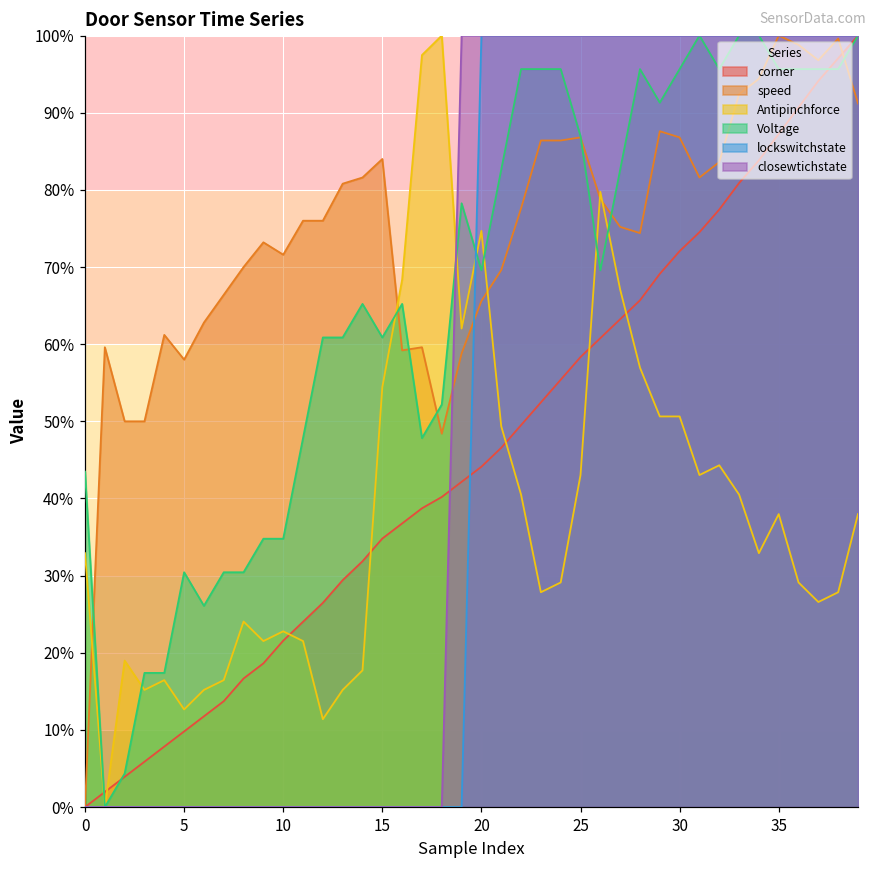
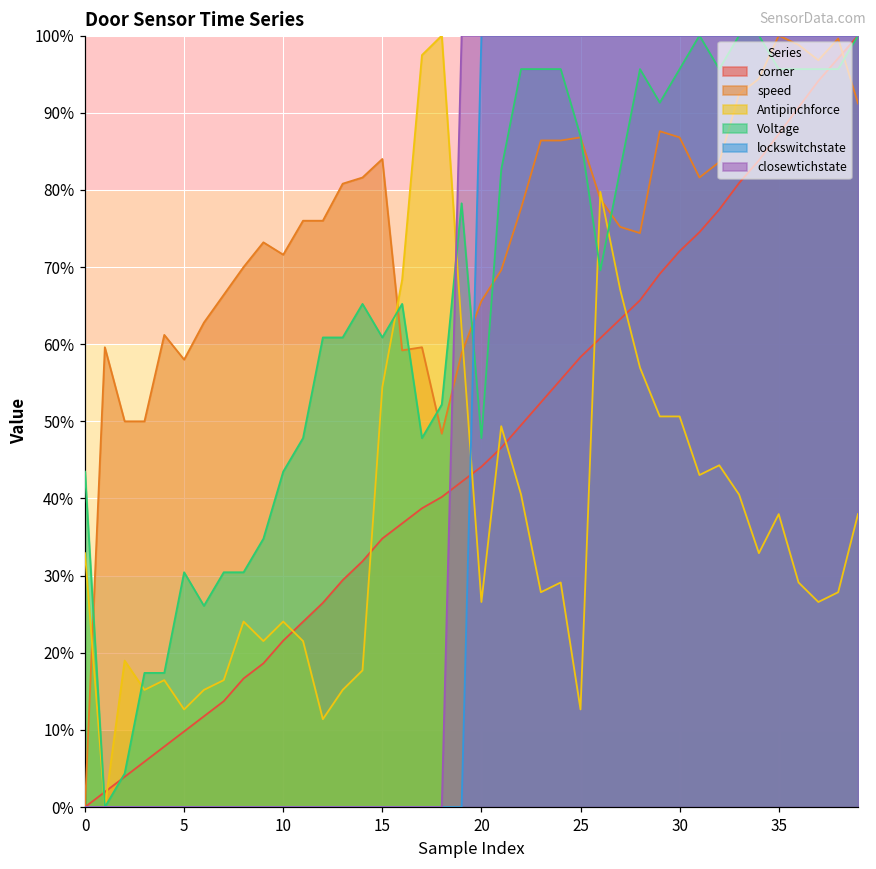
  {
    "Antipinchforce": {
      "0": "33%",
      "5": "13%",
-     "10": "23%",
+     "10": "24%",
      "15": "54%",
-     "20": "75%",
-     "25": "43%",
+     "20": "27%",
+     "25": "13%",
      "30": "51%",
      "35": "38%"
    },
    "Voltage": {
      "0": "43%",
      "5": "30%",
-     "10": "35%",
+     "10": "43%",
      "15": "61%",
-     "20": "70%",
+     "20": "48%",
      "30": "96%"
    }
  }
